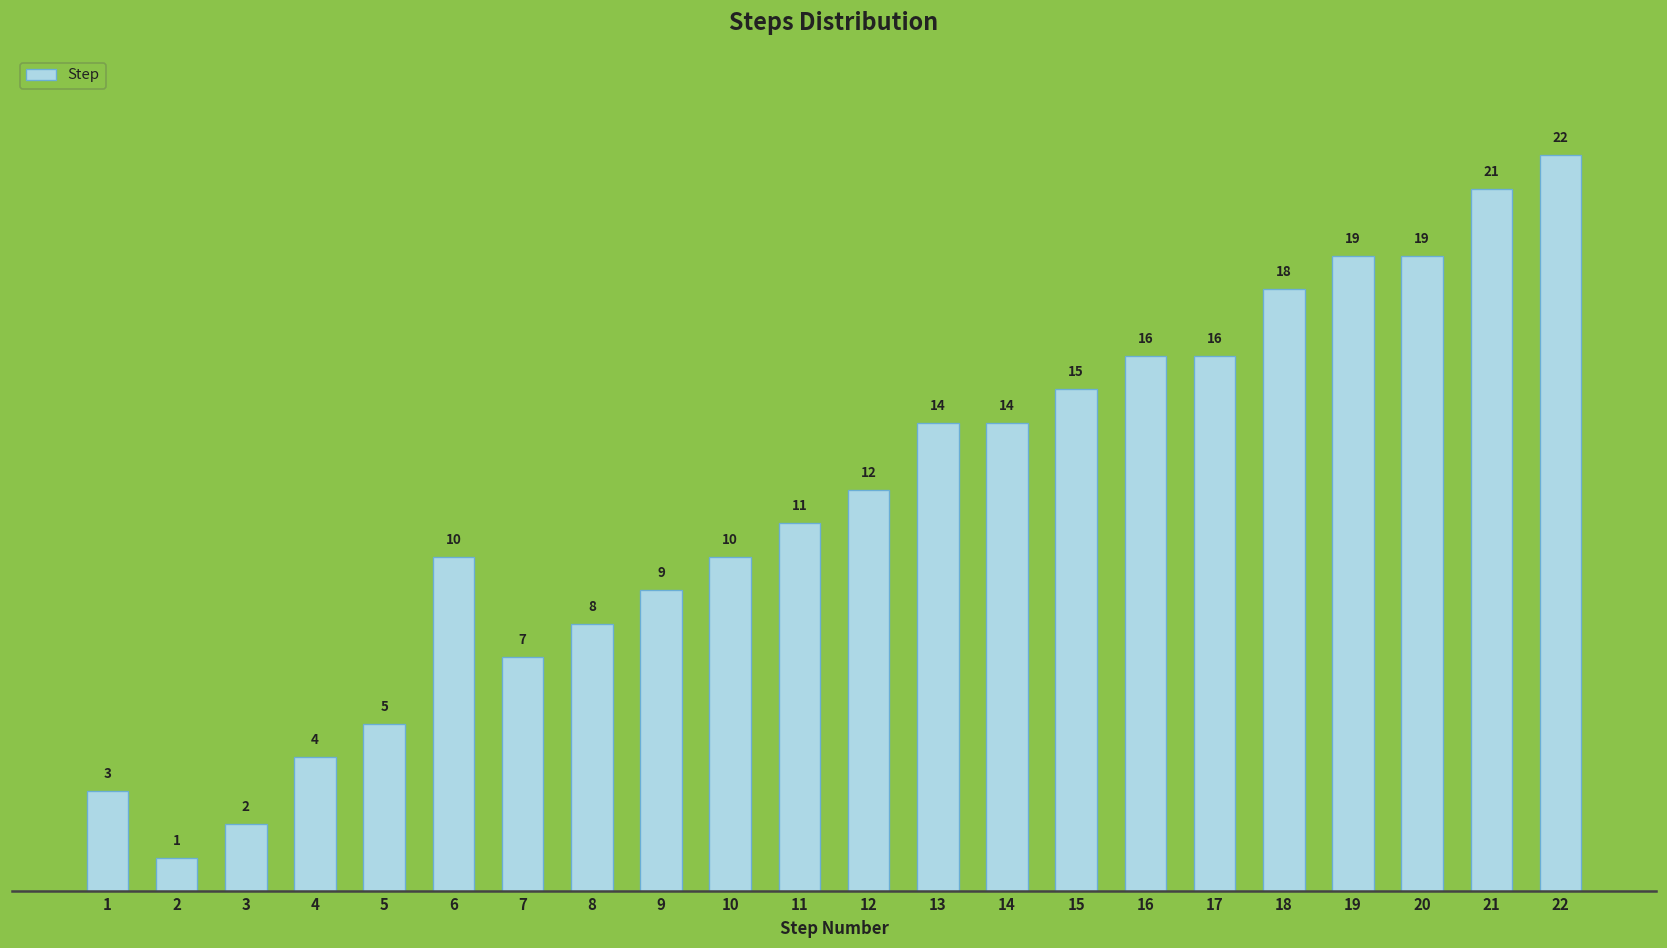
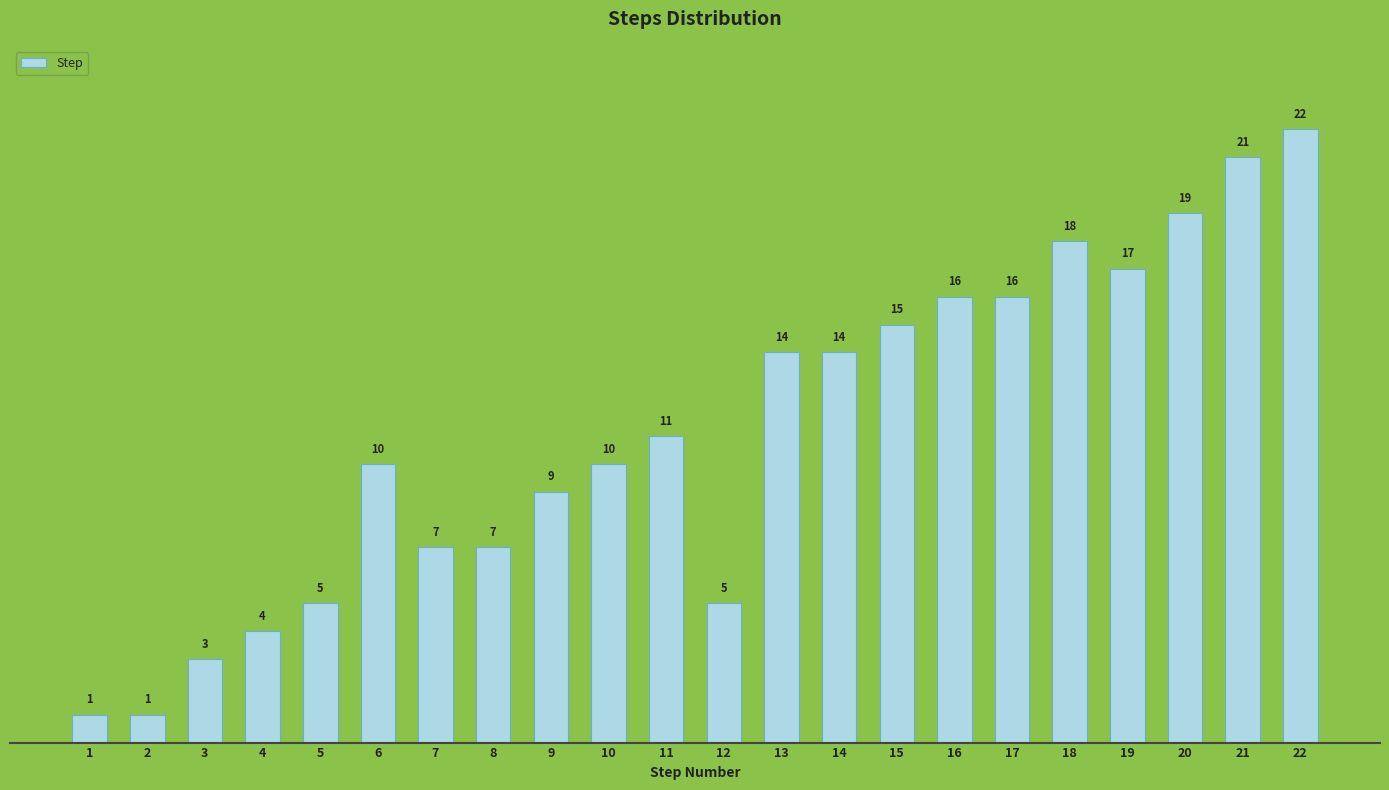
  {
-   "1": 3,
+   "1": 1,
    "2": 1,
-   "3": 2,
+   "3": 3,
    "4": 4,
    "5": 5,
    "6": 10,
    "7": 7,
-   "8": 8,
+   "8": 7,
    "9": 9,
    "10": 10,
    "11": 11,
-   "12": 12,
+   "12": 5,
    "13": 14,
    "14": 14,
    "15": 15,
    "16": 16,
    "17": 16,
    "18": 18,
-   "19": 19,
+   "19": 17,
    "20": 19,
    "21": 21,
    "22": 22
  }
